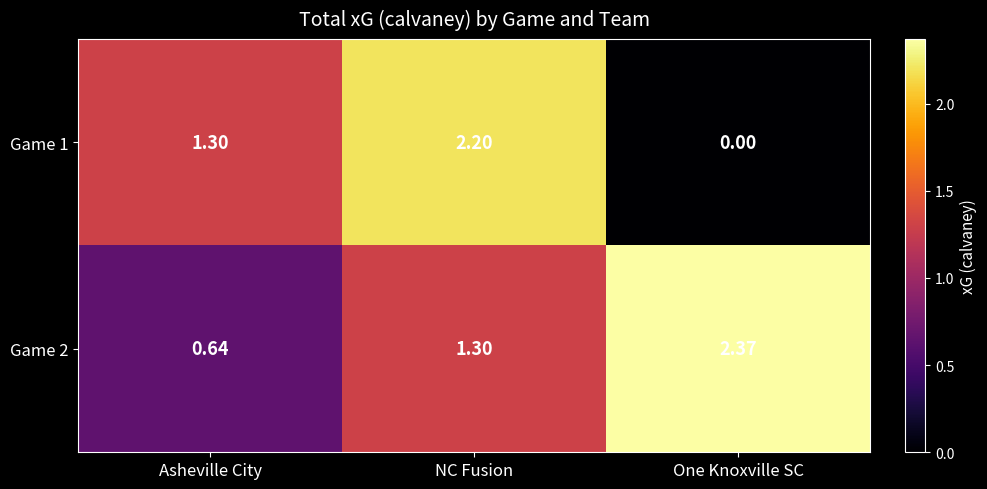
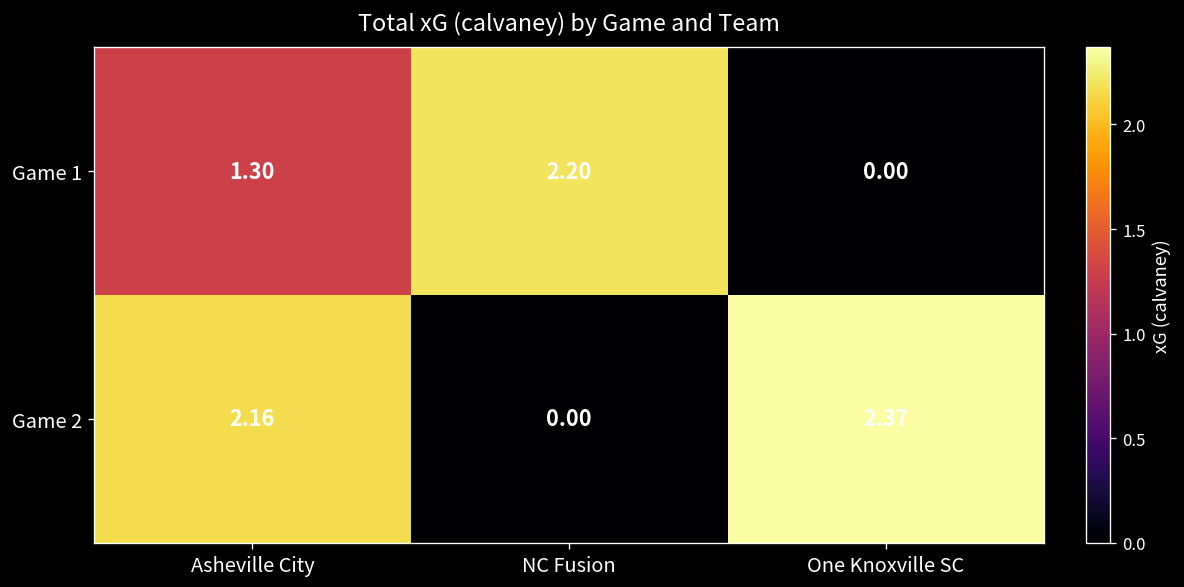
  {
    "Game 1": {
      "Asheville City": 1.30,
      "NC Fusion": 2.20,
      "One Knoxville SC": 0.00
    },
    "Game 2": {
-     "Asheville City": 0.64,
-     "NC Fusion": 1.30,
+     "Asheville City": 2.16,
+     "NC Fusion": 0.00,
      "One Knoxville SC": 2.37
    }
  }
